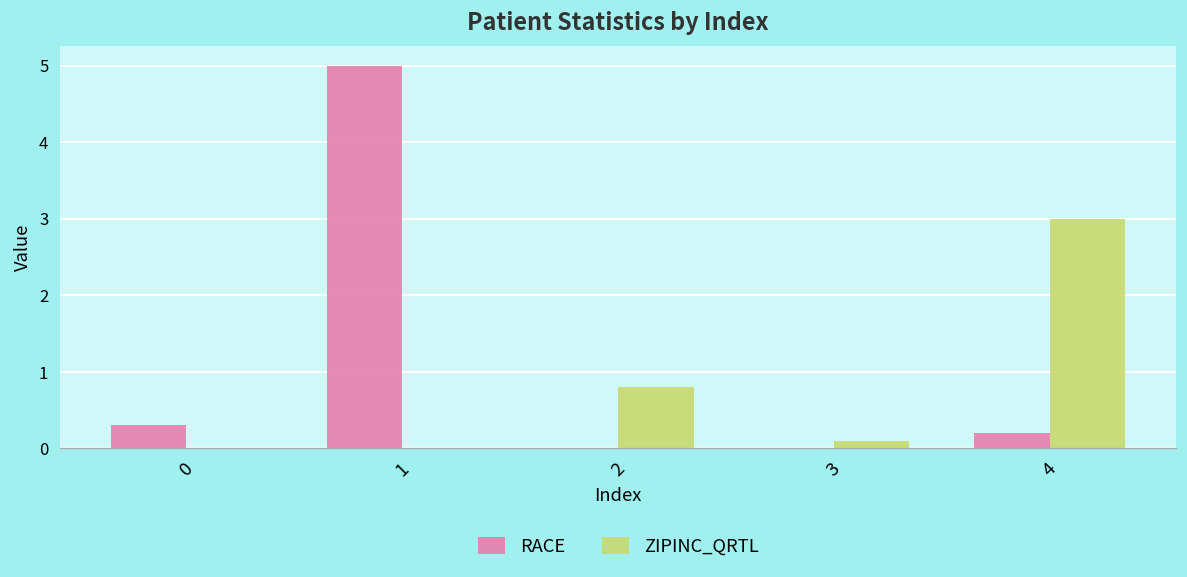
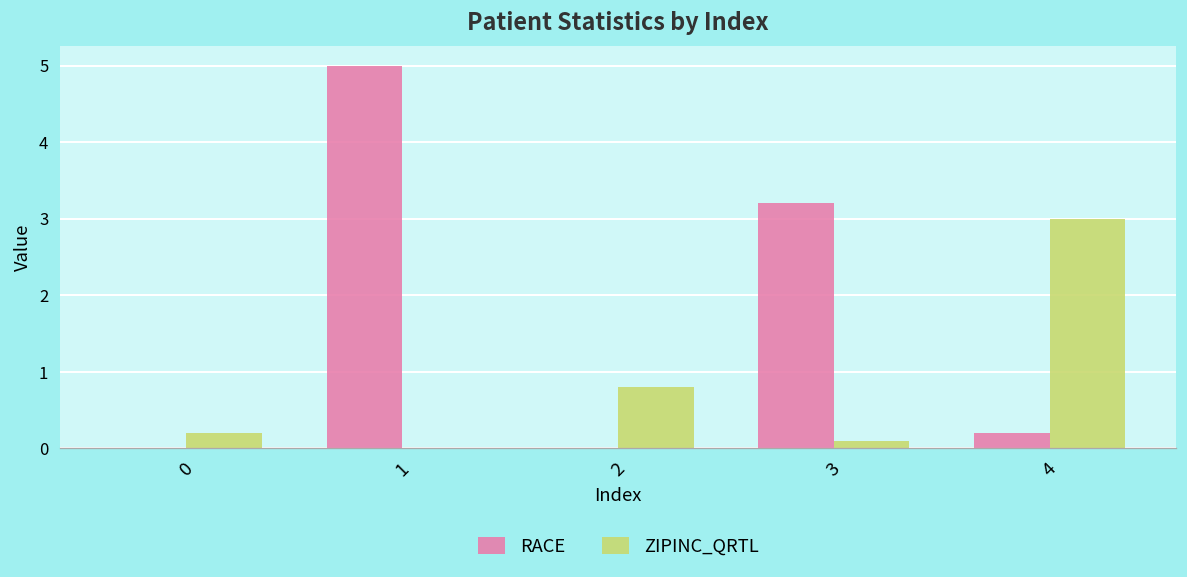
  {
    "RACE": {
-     "0": 0.3,
+     "0": 0.0,
      "1": 5.0,
      "2": 0.0,
-     "3": 0.0,
+     "3": 3.2,
      "4": 0.2
    },
    "ZIPINC_QRTL": {
-     "0": 0.0,
+     "0": 0.2,
      "1": 0.0,
      "2": 0.8,
      "3": 0.1,
      "4": 3.0
    }
  }
